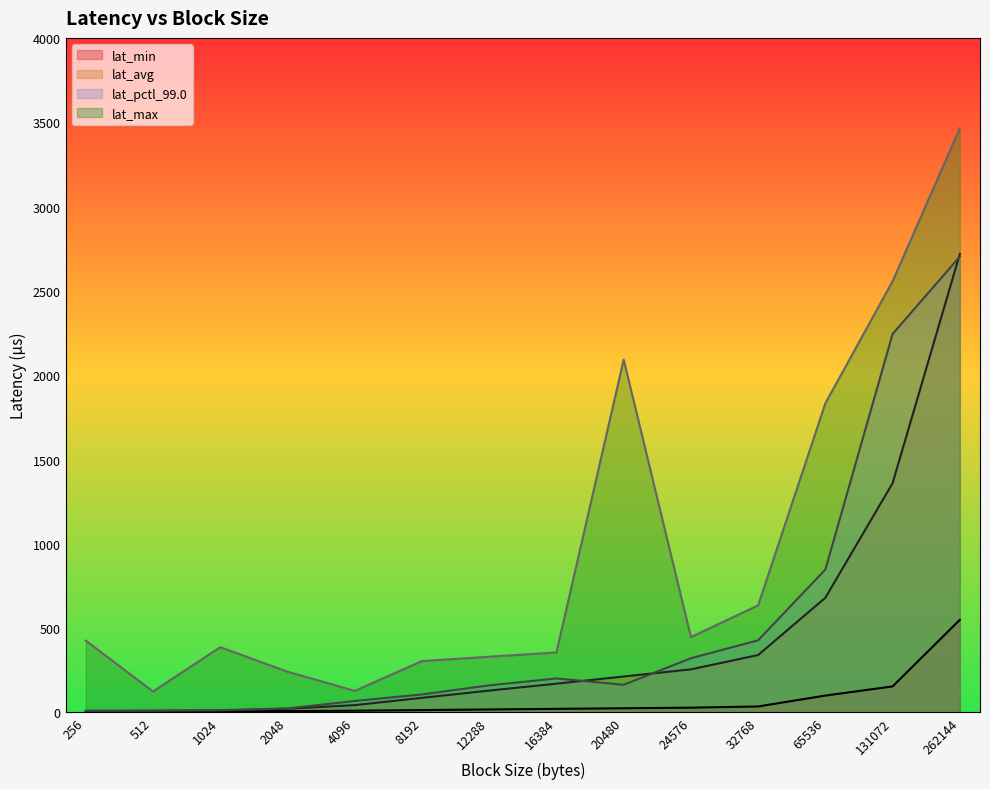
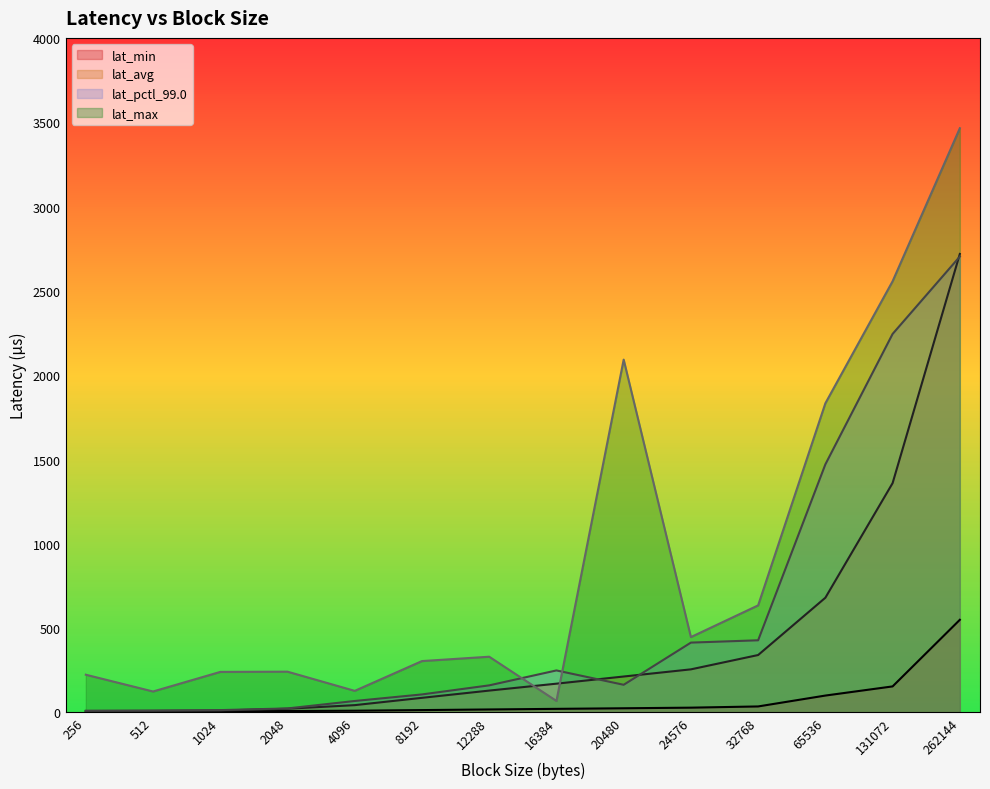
  {
    "lat_pctl_99.0": {
      "4096": 70,
      "8192": 110,
      "12288": 160,
-     "16384": 200,
+     "16384": 250,
      "20480": 160,
-     "24576": 320,
+     "24576": 410,
      "32768": 430,
-     "65536": 850,
+     "65536": 1470,
      "131072": 2240,
      "262144": 2700
    },
    "lat_max": {
-     "256": 430,
+     "256": 220,
      "512": 120,
-     "1024": 390,
+     "1024": 240,
      "2048": 240,
      "4096": 130,
      "8192": 300,
      "12288": 330,
-     "16384": 360,
+     "16384": 70,
      "20480": 2090,
      "24576": 450,
      "32768": 640,
      "65536": 1830,
      "131072": 2560,
      "262144": 3460
    }
  }
